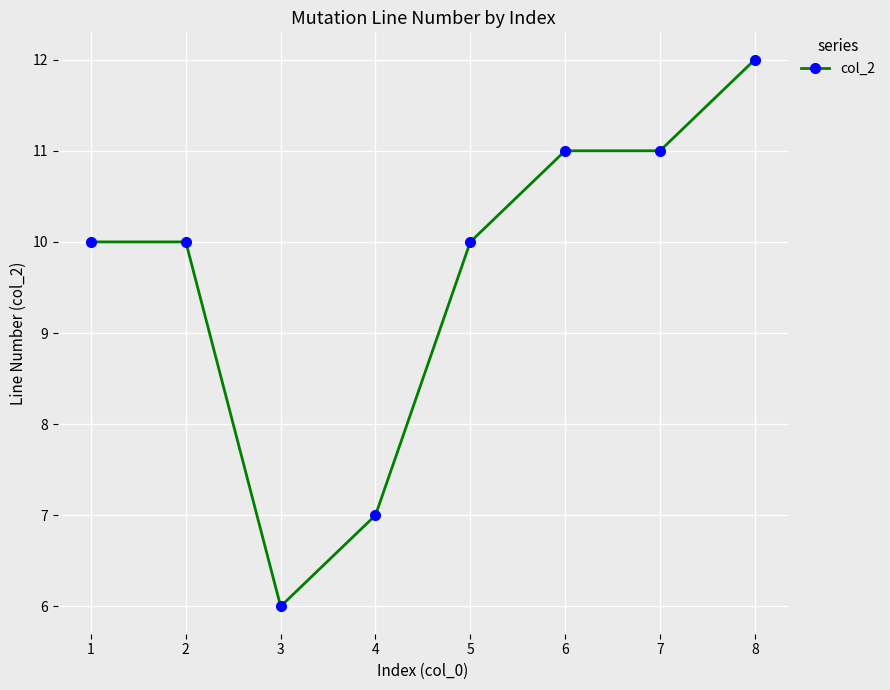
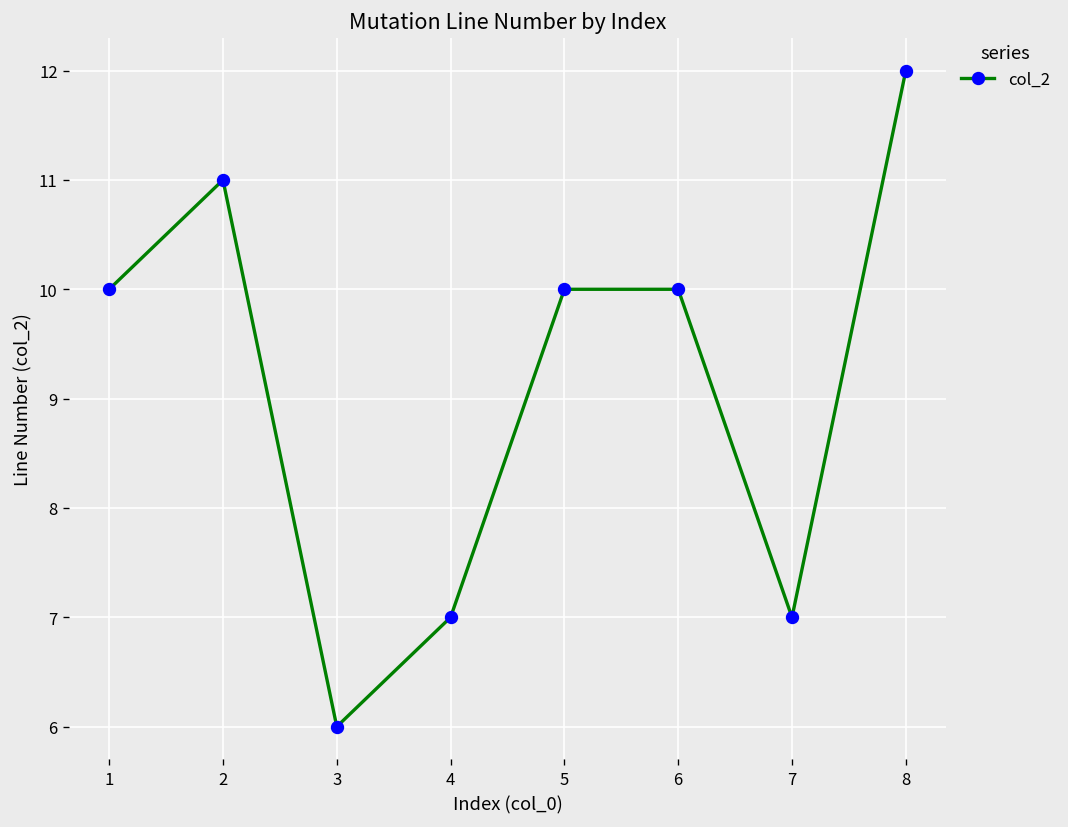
  {
    "1": 10,
-   "2": 10,
+   "2": 11,
    "3": 6,
    "4": 7,
    "5": 10,
-   "6": 11,
-   "7": 11,
+   "6": 10,
+   "7": 7,
    "8": 12
  }
